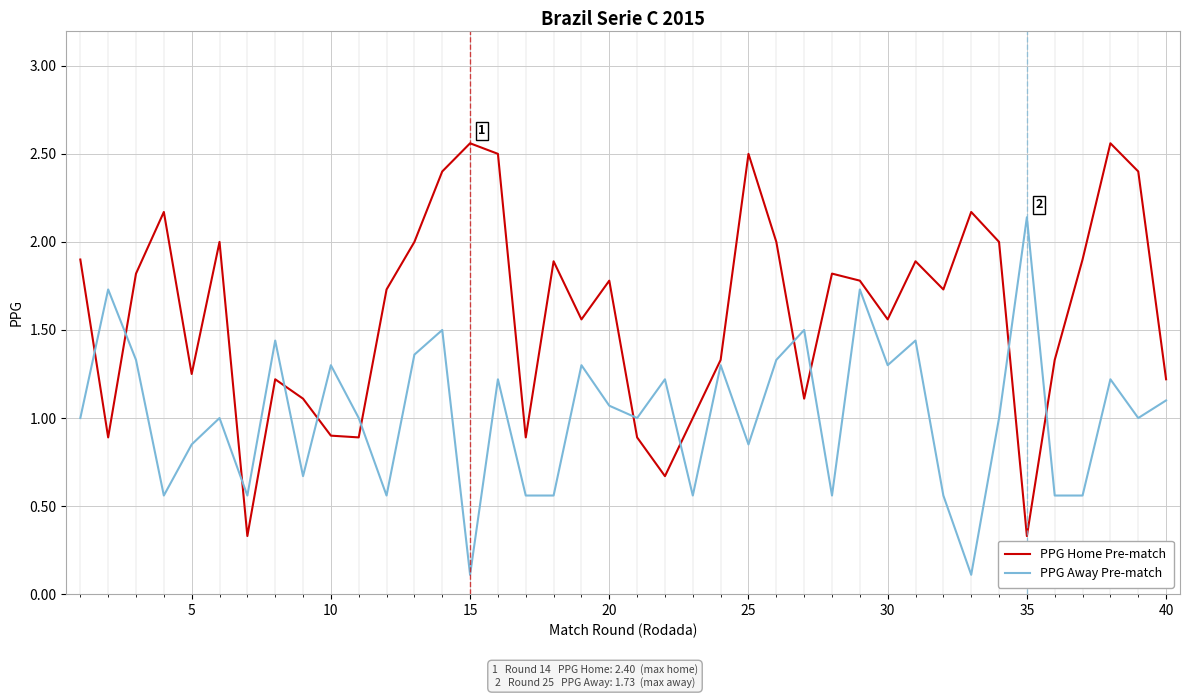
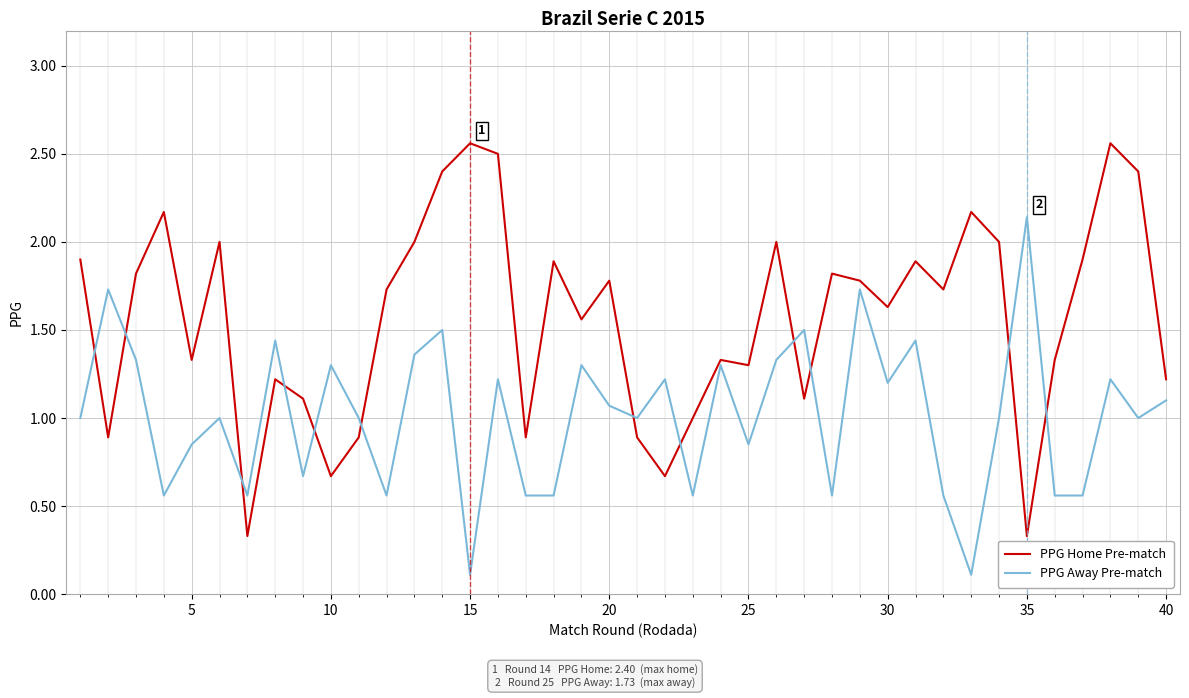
  {
    "PPG Home Pre-match": {
-     "5": 1.25,
-     "10": 0.90,
+     "5": 1.33,
+     "10": 0.67,
      "20": 1.78,
-     "25": 2.5,
-     "30": 1.56,
+     "25": 1.3,
+     "30": 1.63,
      "35": 0.33,
      "40": 1.22
    },
    "PPG Away Pre-match": {
      "5": 0.85,
      "10": 1.3,
      "15": 0.1,
      "20": 1.07,
      "25": 0.85,
-     "30": 1.3,
+     "30": 1.2,
      "40": 1.1
    }
  }
